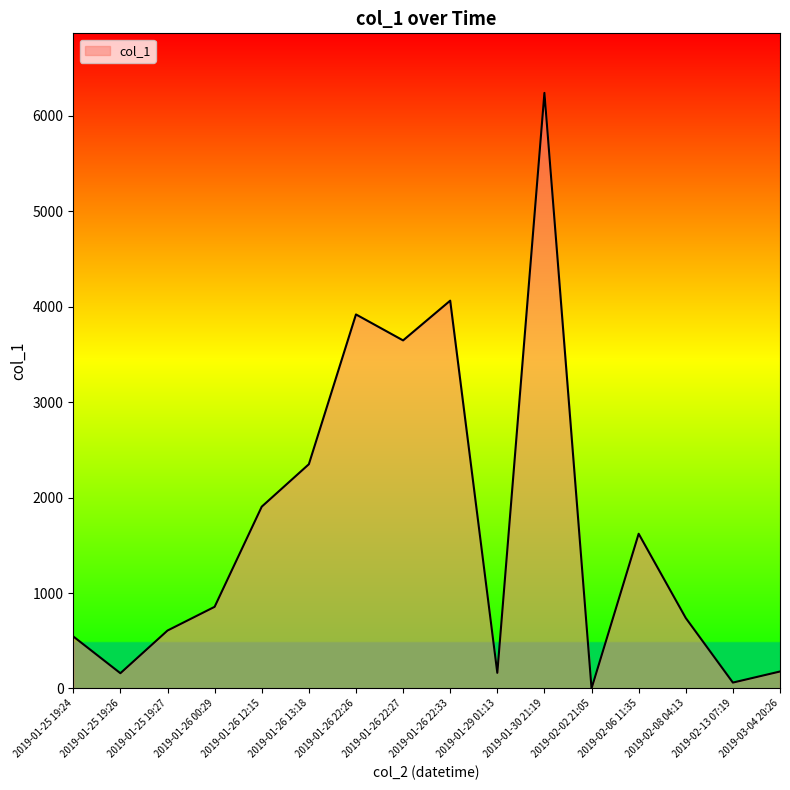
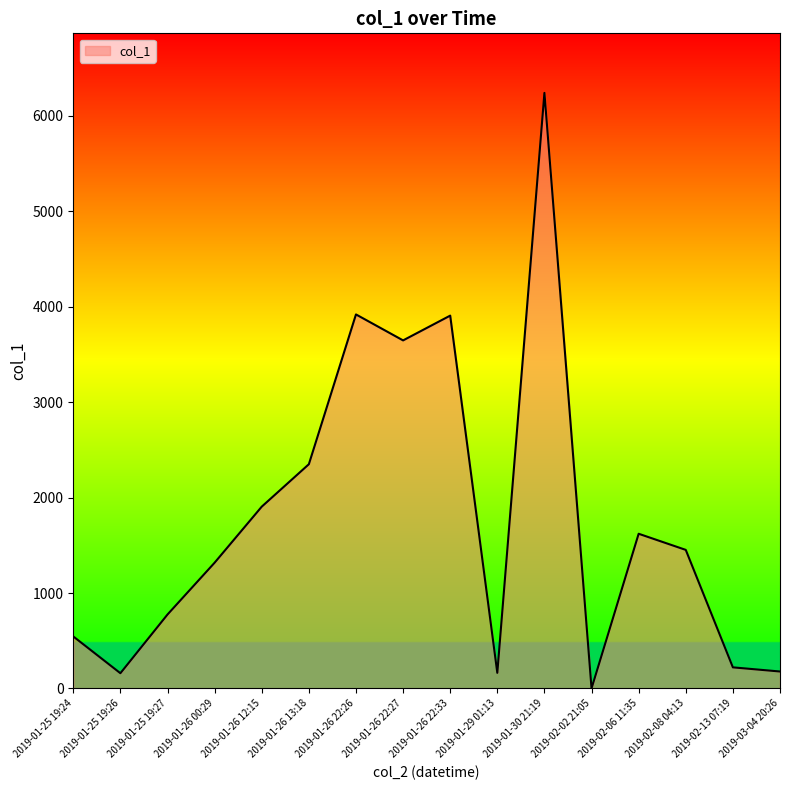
  {
    "2019-01-25 19:24": 500,
    "2019-01-25 19:26": 200,
-   "2019-01-25 19:27": 600,
-   "2019-01-26 00:29": 900,
+   "2019-01-25 19:27": 800,
+   "2019-01-26 00:29": 1300,
    "2019-01-26 12:15": 1900,
    "2019-01-26 13:18": 2400,
    "2019-01-26 22:26": 3900,
    "2019-01-26 22:27": 3600,
-   "2019-01-26 22:33": 4100,
+   "2019-01-26 22:33": 3900,
    "2019-01-29 01:13": 200,
    "2019-01-30 21:19": 6200,
    "2019-02-02 21:05": 0,
    "2019-02-06 11:35": 1600,
-   "2019-02-08 04:13": 700,
-   "2019-02-13 07:19": 100,
+   "2019-02-08 04:13": 1500,
+   "2019-02-13 07:19": 200,
    "2019-03-04 20:26": 200
  }
